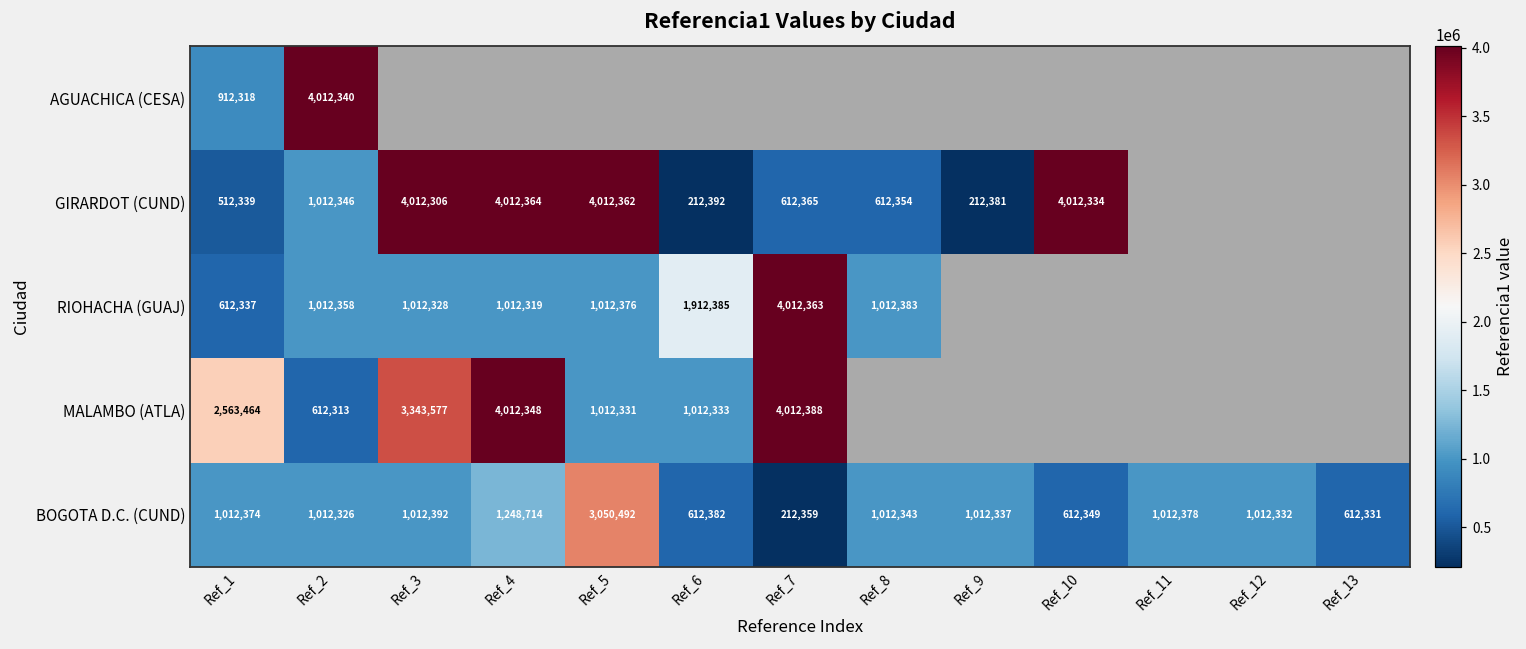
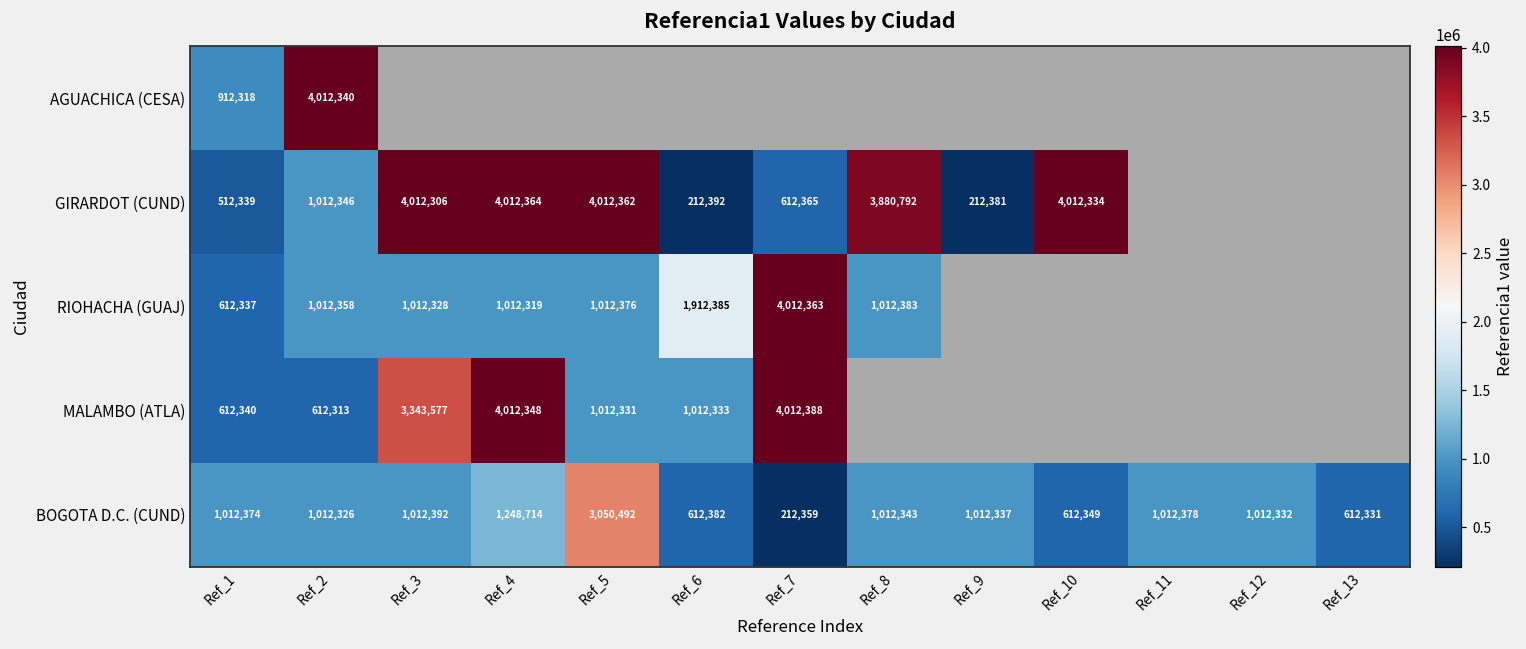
  {
    "AGUACHICA (CESA)": {
      "Ref_1": "912,318",
      "Ref_2": "4,012,340"
    },
    "GIRARDOT (CUND)": {
      "Ref_1": "512,339",
      "Ref_2": "1,012,346",
      "Ref_3": "4,012,306",
      "Ref_4": "4,012,364",
      "Ref_5": "4,012,362",
      "Ref_6": "212,392",
      "Ref_7": "612,365",
-     "Ref_8": "612,354",
+     "Ref_8": "3,880,792",
      "Ref_9": "212,381",
      "Ref_10": "4,012,334"
    },
    "RIOHACHA (GUAJ)": {
      "Ref_1": "612,337",
      "Ref_2": "1,012,358",
      "Ref_3": "1,012,328",
      "Ref_4": "1,012,319",
      "Ref_5": "1,012,376",
      "Ref_6": "1,912,385",
      "Ref_7": "4,012,363",
      "Ref_8": "1,012,383"
    },
    "MALAMBO (ATLA)": {
-     "Ref_1": "2,563,464",
+     "Ref_1": "612,340",
      "Ref_2": "612,313",
      "Ref_3": "3,343,577",
      "Ref_4": "4,012,348",
      "Ref_5": "1,012,331",
      "Ref_6": "1,012,333",
      "Ref_7": "4,012,388"
    },
    "BOGOTA D.C. (CUND)": {
      "Ref_1": "1,012,374",
      "Ref_2": "1,012,326",
      "Ref_3": "1,012,392",
      "Ref_4": "1,248,714",
      "Ref_5": "3,050,492",
      "Ref_6": "612,382",
      "Ref_7": "212,359",
      "Ref_8": "1,012,343",
      "Ref_9": "1,012,337",
      "Ref_10": "612,349",
      "Ref_11": "1,012,378",
      "Ref_12": "1,012,332",
      "Ref_13": "612,331"
    }
  }
